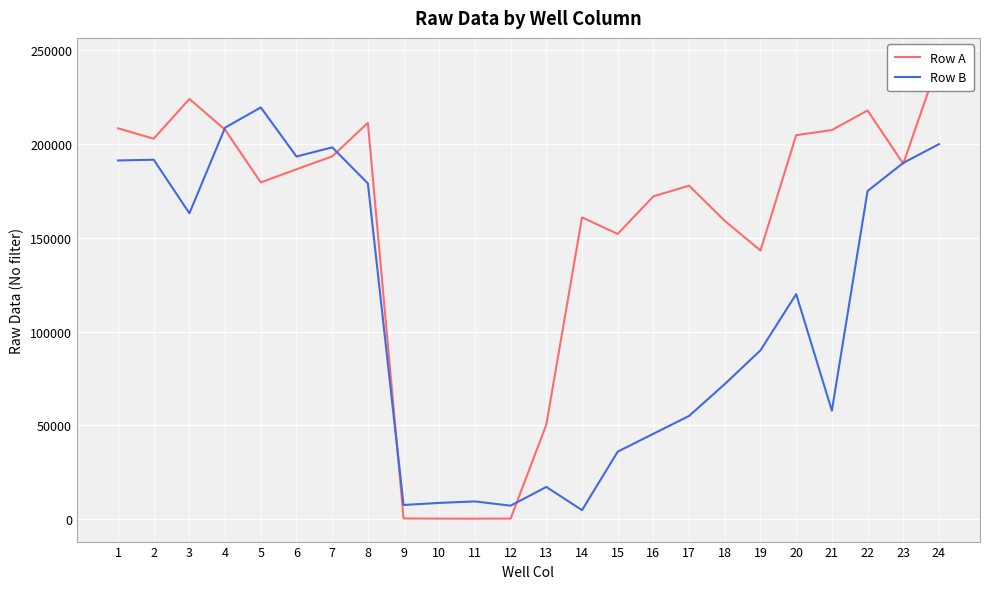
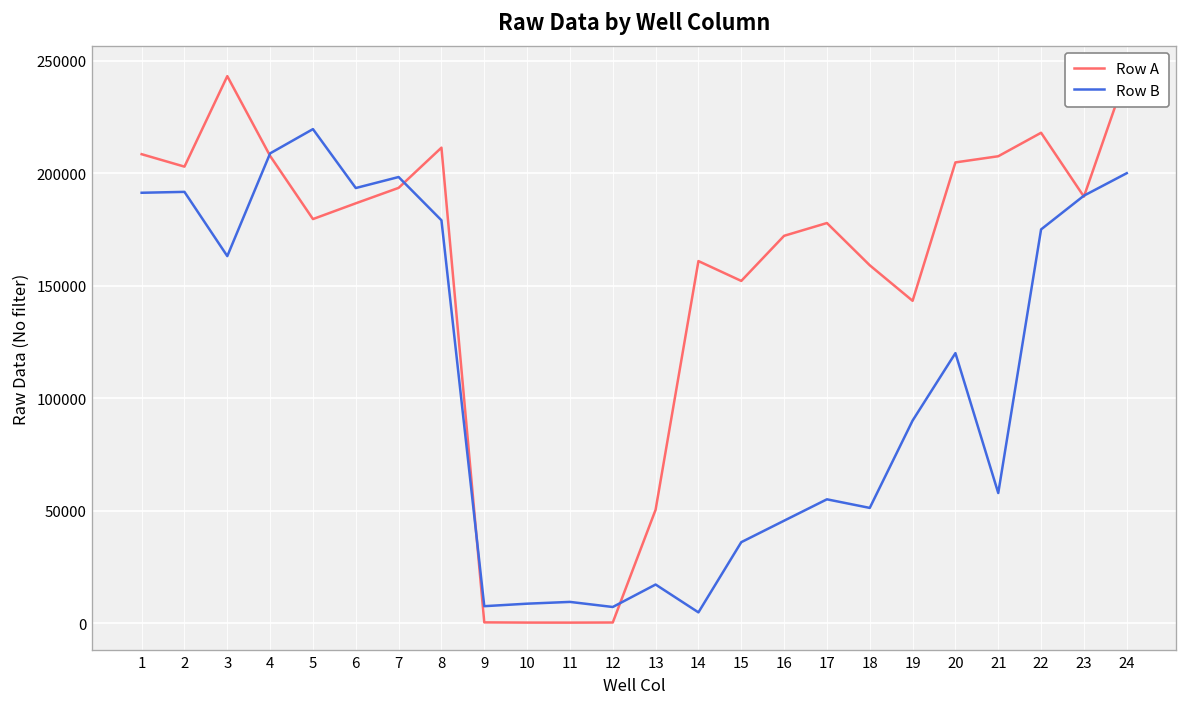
  {
    "Row A": {
      "1": 208000,
      "2": 203000,
-     "3": 224000,
+     "3": 243000,
      "5": 180000,
      "6": 187000,
      "7": 193000,
      "8": 211000,
      "9": 0,
      "10": 0,
      "11": 0,
      "12": 0,
      "13": 50000,
      "14": 161000,
      "15": 152000,
      "16": 172000,
      "17": 178000,
      "18": 159000,
      "19": 143000,
      "20": 205000,
      "21": 208000,
      "22": 218000
    },
    "Row B": {
      "1": 191000,
      "2": 192000,
      "3": 163000,
      "5": 220000,
      "6": 193000,
      "7": 198000,
      "8": 179000,
      "9": 7000,
      "10": 9000,
      "11": 9000,
      "12": 7000,
      "13": 17000,
      "14": 5000,
      "15": 36000,
      "16": 45000,
      "17": 55000,
-     "18": 72000,
+     "18": 51000,
      "19": 90000,
      "20": 120000,
      "21": 58000,
      "22": 175000,
      "24": 200000
    }
  }
